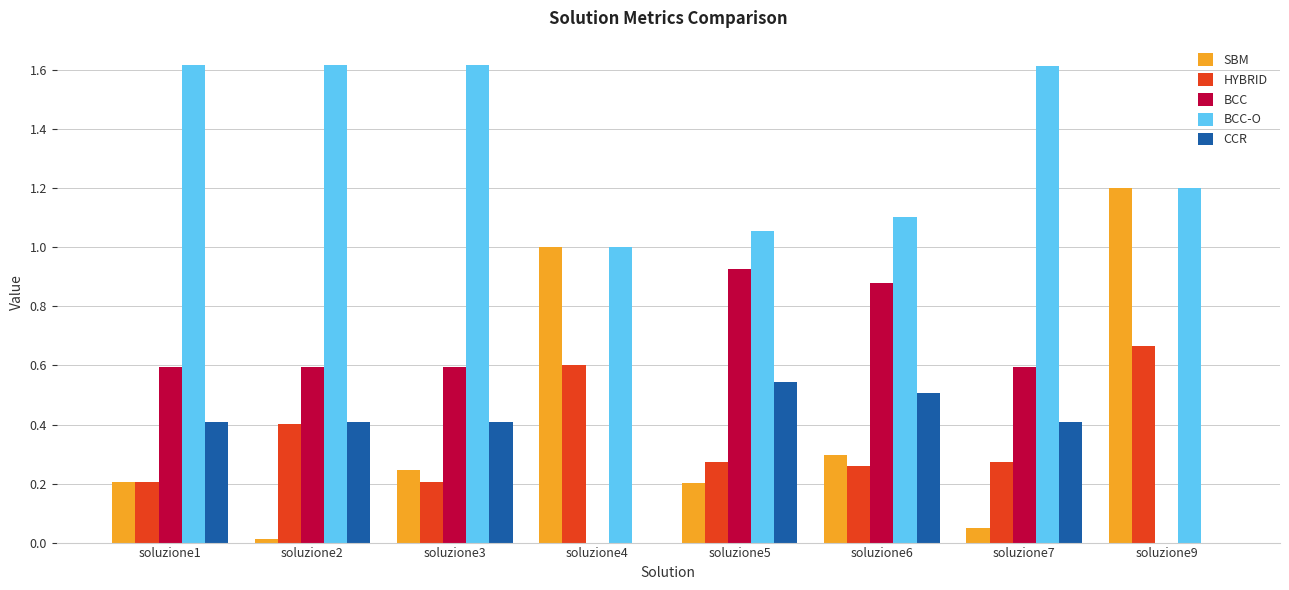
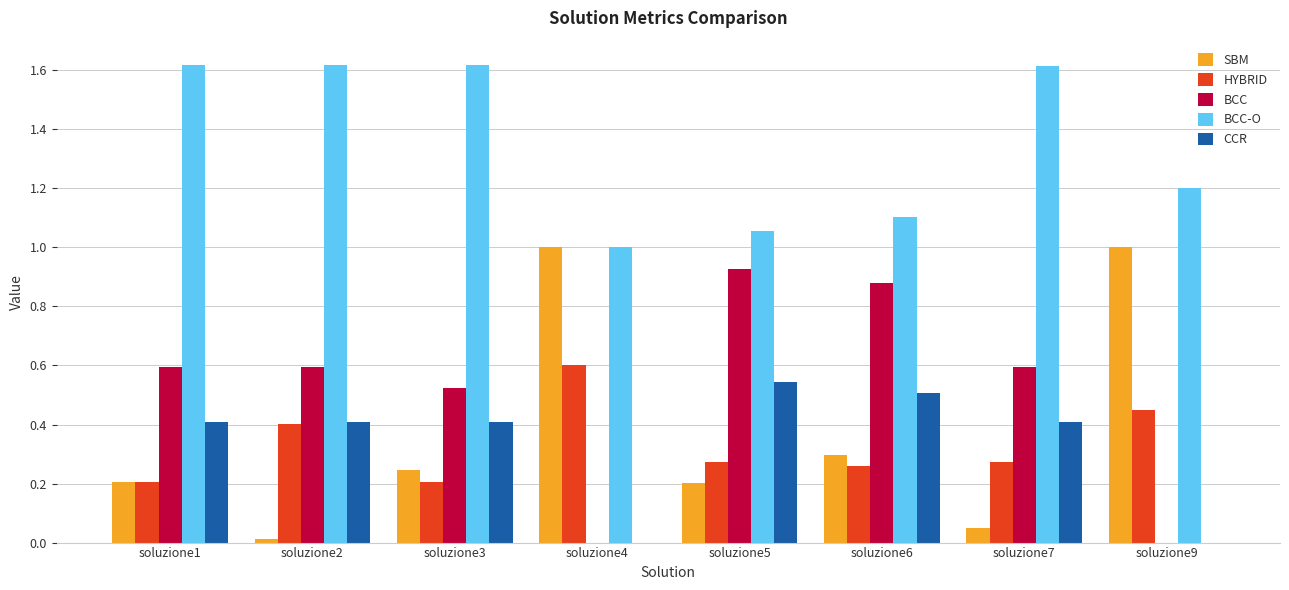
  {
    "SBM": {
      "soluzione1": 0.2,
      "soluzione2": 0.01,
      "soluzione3": 0.25,
      "soluzione4": 1.0,
      "soluzione5": 0.2,
      "soluzione6": 0.3,
      "soluzione7": 0.05,
-     "soluzione9": 1.2
+     "soluzione9": 1.0
    },
    "HYBRID": {
      "soluzione1": 0.20,
      "soluzione2": 0.40,
      "soluzione3": 0.20,
      "soluzione4": 0.60,
      "soluzione5": 0.27,
      "soluzione6": 0.26,
      "soluzione7": 0.27,
-     "soluzione9": 0.67
+     "soluzione9": 0.45
    },
    "BCC": {
      "soluzione1": 0.59,
      "soluzione2": 0.59,
-     "soluzione3": 0.59,
+     "soluzione3": 0.52,
      "soluzione4": 0.00,
      "soluzione5": 0.93,
      "soluzione6": 0.88,
      "soluzione7": 0.59,
      "soluzione9": 0.00
    },
    "BCC-O": {
      "soluzione1": 1.62,
      "soluzione2": 1.62,
      "soluzione3": 1.62,
      "soluzione4": 1.00,
      "soluzione5": 1.06,
      "soluzione6": 1.10,
      "soluzione7": 1.61,
      "soluzione9": 1.20
    },
    "CCR": {
      "soluzione1": 0.41,
      "soluzione2": 0.41,
      "soluzione3": 0.41,
      "soluzione4": 0.00,
      "soluzione5": 0.55,
      "soluzione6": 0.51,
      "soluzione7": 0.41,
      "soluzione9": 0.00
    }
  }
